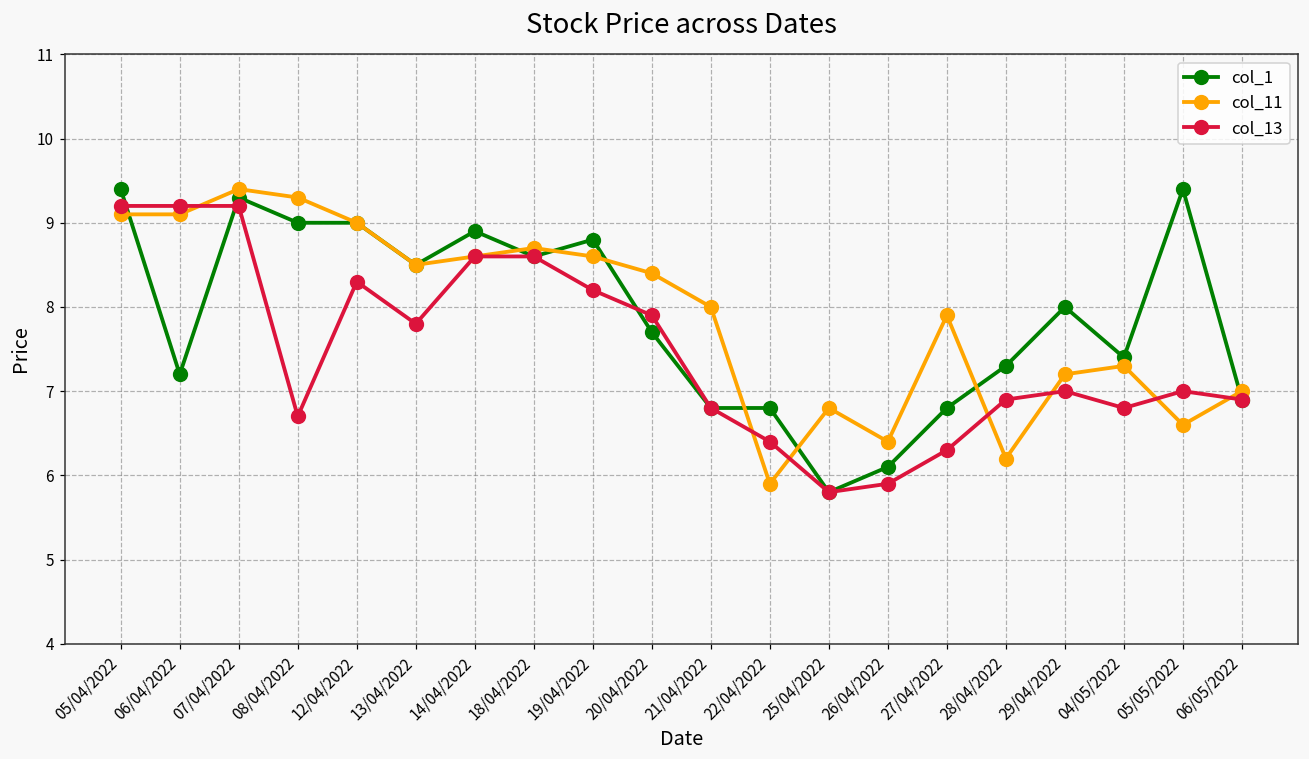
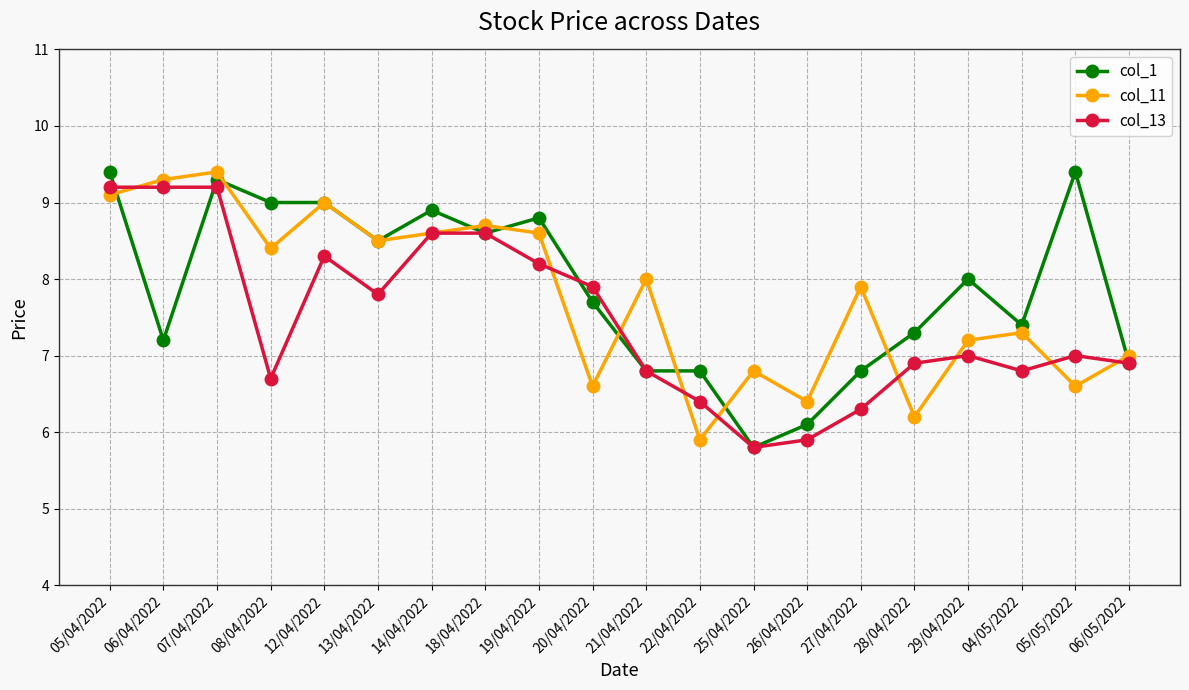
  {
    "col_1": {
      "05/04/2022": 9.4,
      "06/04/2022": 7.2,
      "07/04/2022": 9.3,
      "08/04/2022": 9.0,
      "14/04/2022": 8.9,
      "19/04/2022": 8.8,
      "20/04/2022": 7.7,
      "22/04/2022": 6.8,
      "26/04/2022": 6.1,
      "27/04/2022": 6.8,
      "28/04/2022": 7.3,
      "29/04/2022": 8.0,
      "04/05/2022": 7.4,
      "05/05/2022": 9.4
    },
    "col_11": {
      "05/04/2022": 9.1,
-     "06/04/2022": 9.1,
+     "06/04/2022": 9.3,
      "07/04/2022": 9.4,
-     "08/04/2022": 9.3,
+     "08/04/2022": 8.4,
      "18/04/2022": 8.7,
      "19/04/2022": 8.6,
-     "20/04/2022": 8.4,
+     "20/04/2022": 6.6,
      "21/04/2022": 8.0,
      "22/04/2022": 5.9,
      "25/04/2022": 6.8,
      "26/04/2022": 6.4,
      "27/04/2022": 7.9,
      "28/04/2022": 6.2,
      "29/04/2022": 7.2,
      "04/05/2022": 7.3,
      "05/05/2022": 6.6,
      "06/05/2022": 7.0
    },
    "col_13": {
      "05/04/2022": 9.2,
      "06/04/2022": 9.2,
      "07/04/2022": 9.2,
      "08/04/2022": 6.7,
      "12/04/2022": 8.3,
      "13/04/2022": 7.8,
      "19/04/2022": 8.2,
      "20/04/2022": 7.9,
      "22/04/2022": 6.4,
      "26/04/2022": 5.9,
      "27/04/2022": 6.3,
      "28/04/2022": 6.9,
      "29/04/2022": 7.0,
      "04/05/2022": 6.8,
      "05/05/2022": 7.0
    }
  }
